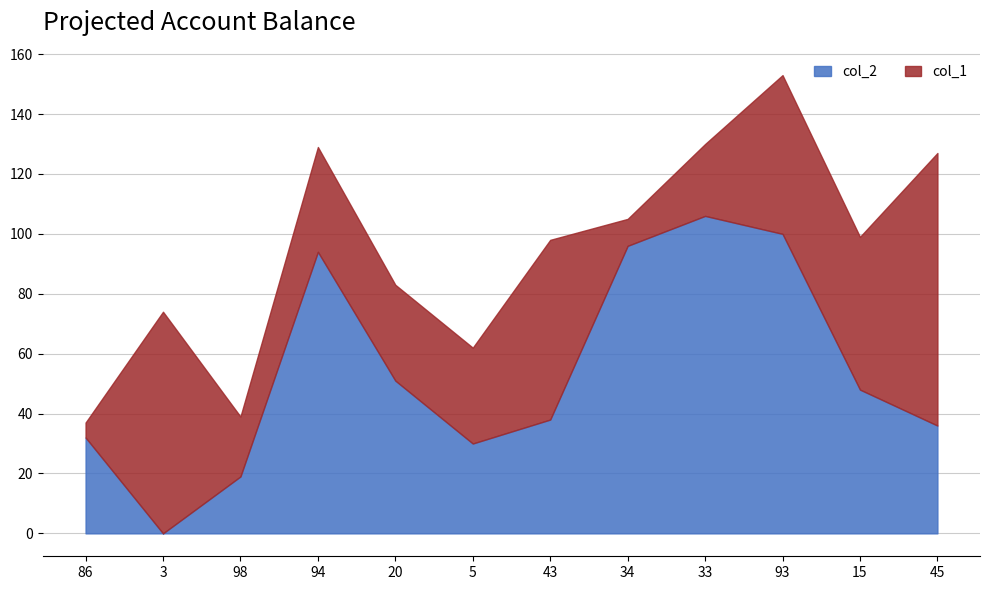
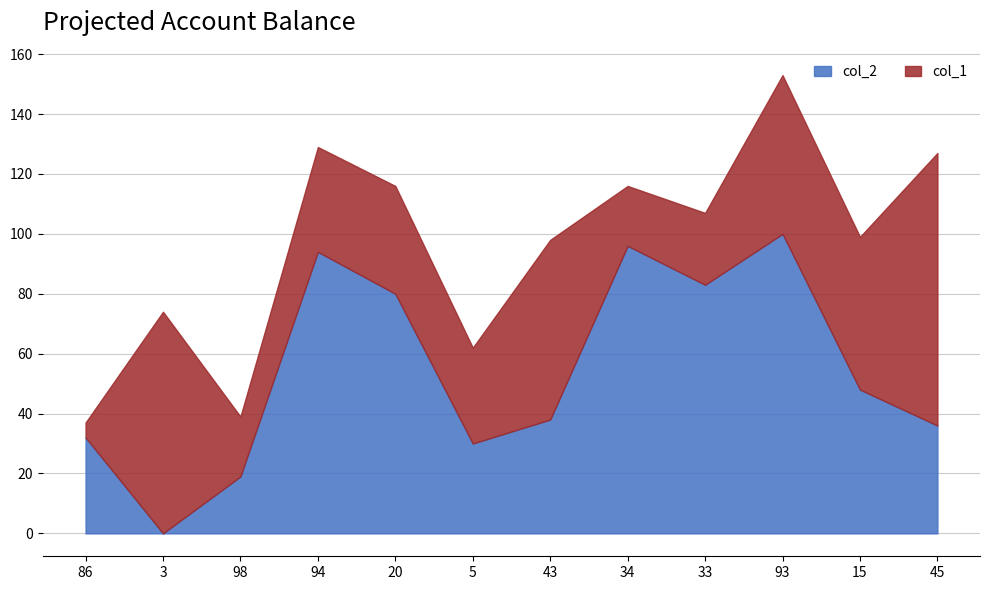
  {
    "col_2": {
      "86": 32,
      "3": 0,
      "98": 19,
      "94": 94,
-     "20": 51,
+     "20": 80,
      "5": 30,
      "43": 38,
      "34": 96,
-     "33": 106,
+     "33": 83,
      "93": 100,
      "15": 48,
      "45": 36
    },
    "col_1": {
      "86": 5,
      "3": 74,
      "98": 20,
      "94": 35,
-     "20": 32,
+     "20": 36,
      "5": 32,
      "43": 60,
-     "34": 9,
+     "34": 20,
      "33": 24,
      "93": 53,
      "15": 51,
      "45": 91
    }
  }
